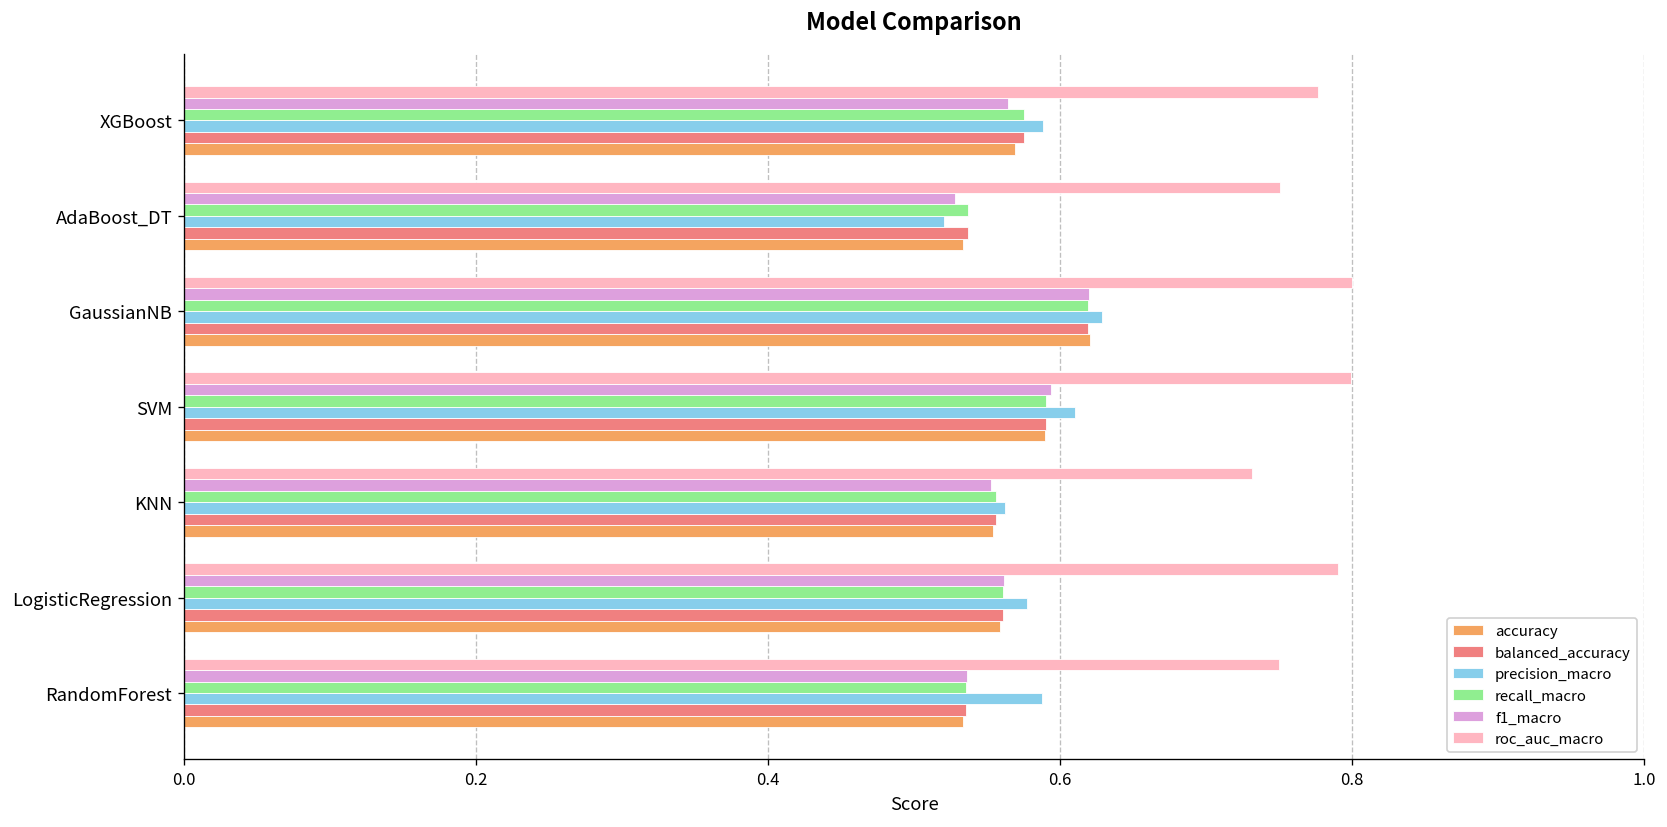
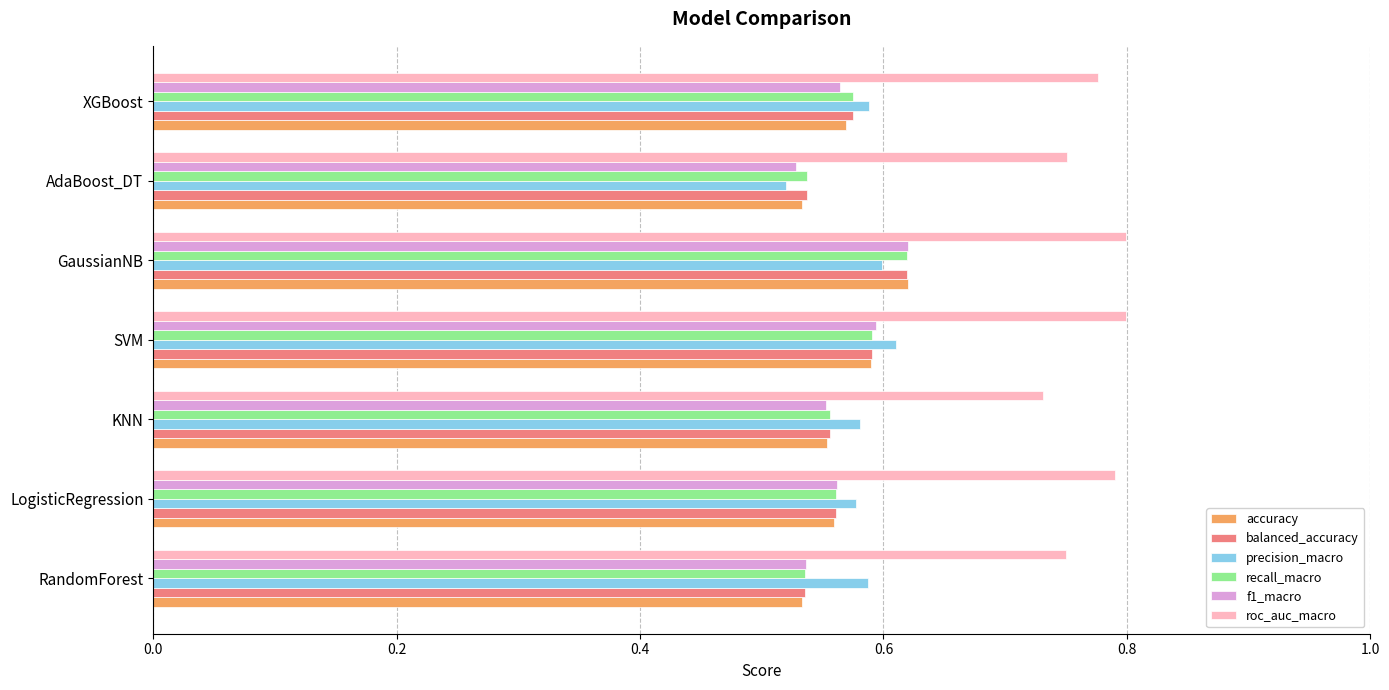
  {
    "precision_macro": {
      "XGBoost": 0.588,
      "AdaBoost_DT": 0.520,
-     "GaussianNB": 0.629,
+     "GaussianNB": 0.599,
      "SVM": 0.610,
-     "KNN": 0.562,
+     "KNN": 0.581,
      "LogisticRegression": 0.577,
      "RandomForest": 0.587
    },
    "recall_macro": {
      "XGBoost": 0.575,
      "AdaBoost_DT": 0.537,
      "GaussianNB": 0.619,
      "SVM": 0.590,
      "KNN": 0.556,
      "LogisticRegression": 0.561,
      "RandomForest": 0.535
    }
  }
